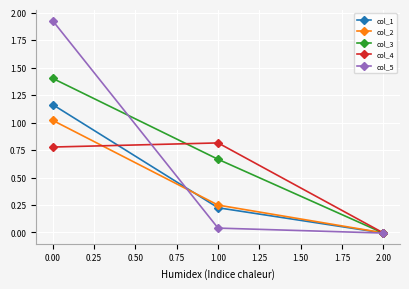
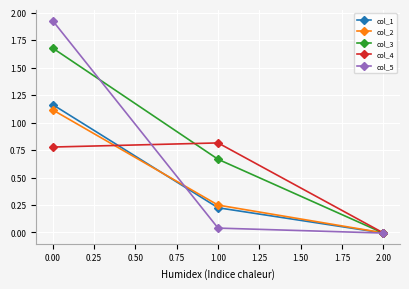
  {
    "col_1": {
      "0.00": 1.16,
      "1.00": 0.22
    },
    "col_2": {
-     "0.00": 1.02,
+     "0.00": 1.12,
      "1.00": 0.25
    },
    "col_3": {
-     "0.00": 1.40,
+     "0.00": 1.68,
      "1.00": 0.67
    },
    "col_4": {
      "0.00": 0.78,
      "1.00": 0.81
    },
    "col_5": {
      "0.00": 1.93,
      "1.00": 0.04
    }
  }
